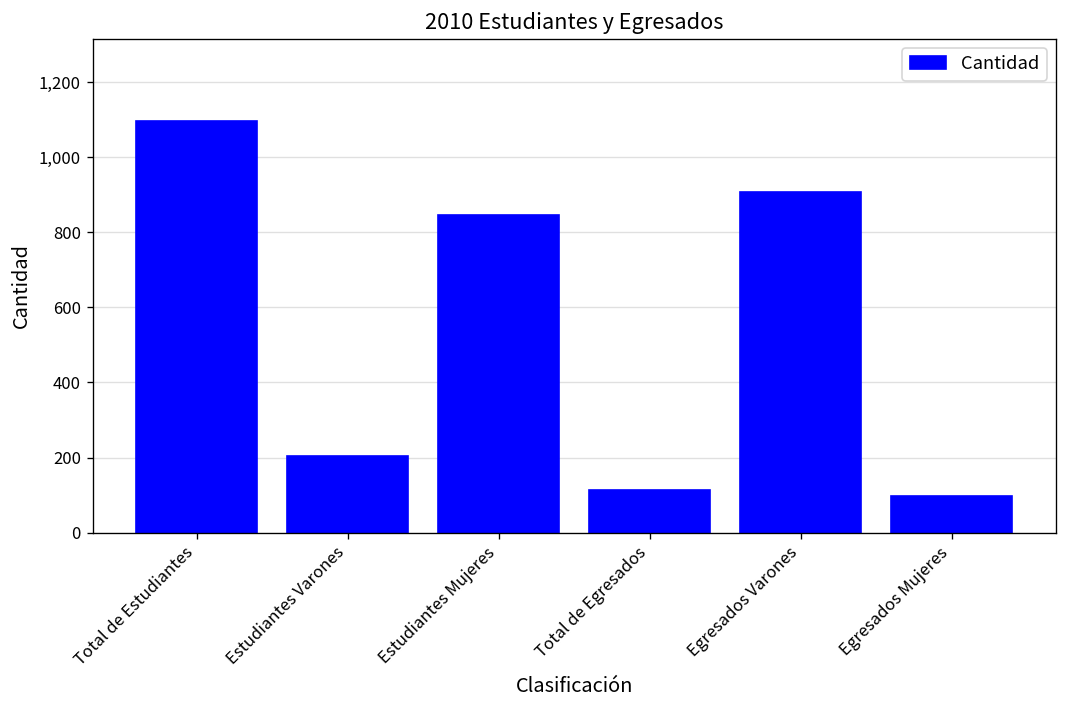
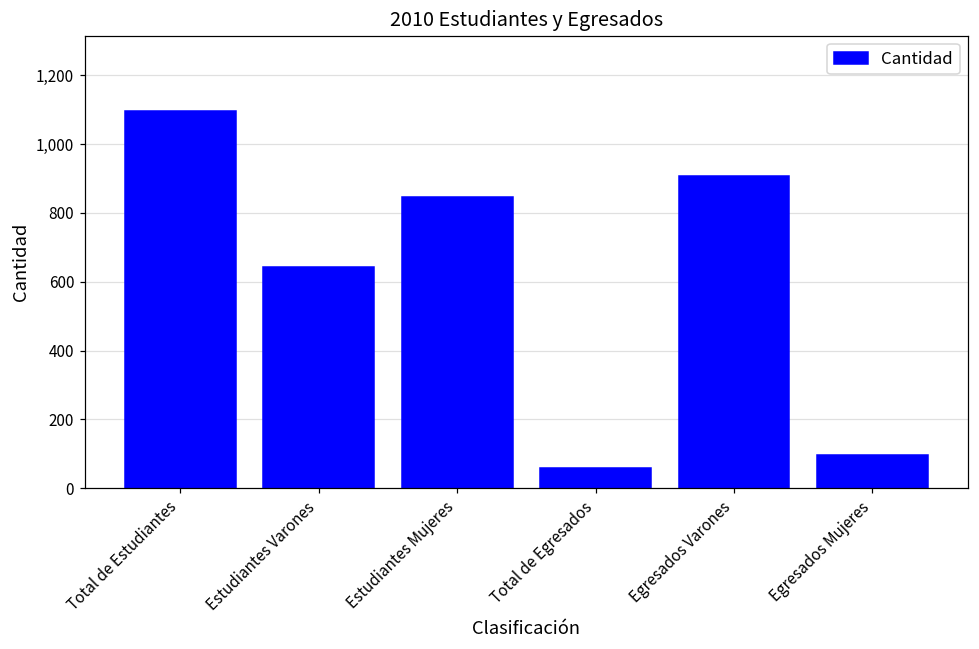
  {
    "Total de Estudiantes": "1,100",
-   "Estudiantes Varones": "200",
+   "Estudiantes Varones": "640",
    "Estudiantes Mujeres": "850",
-   "Total de Egresados": "110",
+   "Total de Egresados": "60",
    "Egresados Varones": "910",
    "Egresados Mujeres": "100"
  }
